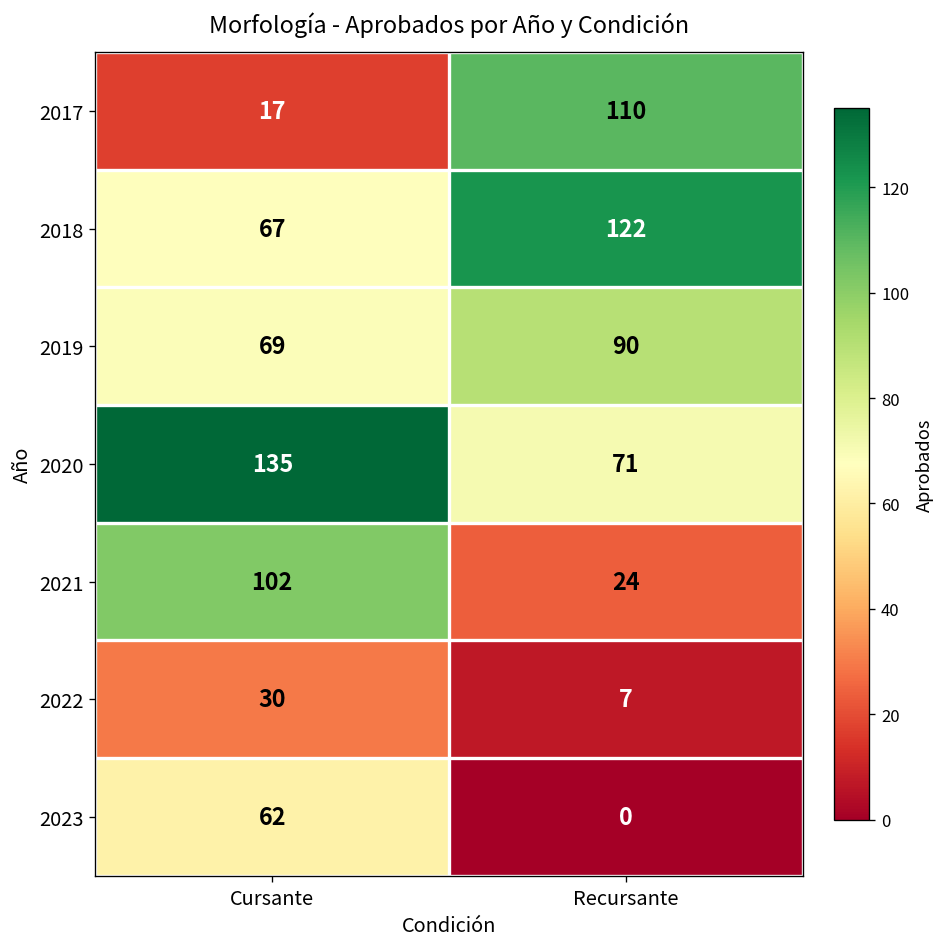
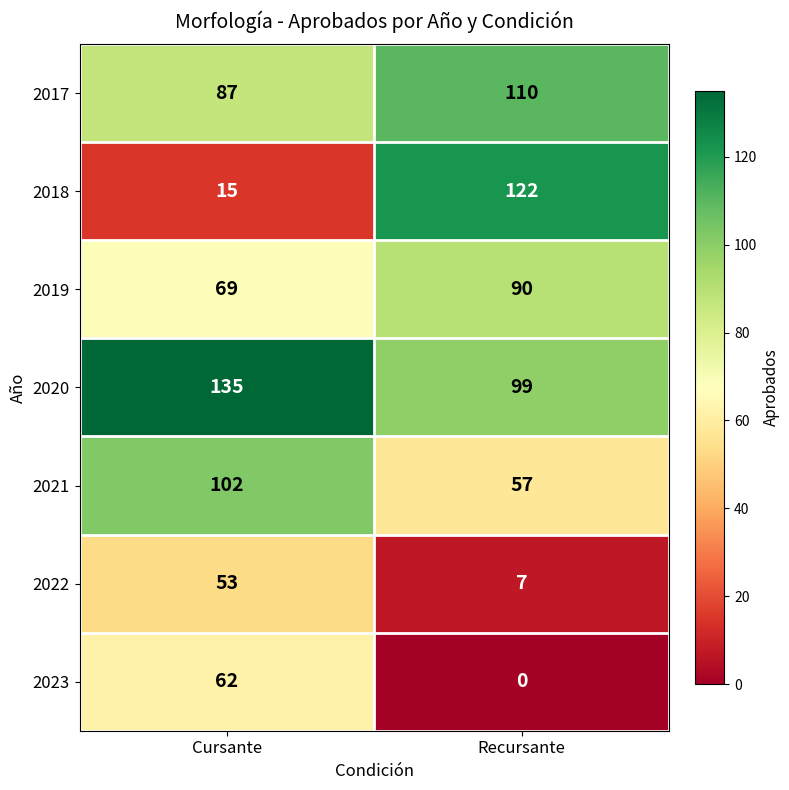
  {
    "2017": {
-     "Cursante": 17,
+     "Cursante": 87,
      "Recursante": 110
    },
    "2018": {
-     "Cursante": 67,
+     "Cursante": 15,
      "Recursante": 122
    },
    "2019": {
      "Cursante": 69,
      "Recursante": 90
    },
    "2020": {
      "Cursante": 135,
-     "Recursante": 71
+     "Recursante": 99
    },
    "2021": {
      "Cursante": 102,
-     "Recursante": 24
+     "Recursante": 57
    },
    "2022": {
-     "Cursante": 30,
+     "Cursante": 53,
      "Recursante": 7
    },
    "2023": {
      "Cursante": 62,
      "Recursante": 0
    }
  }
